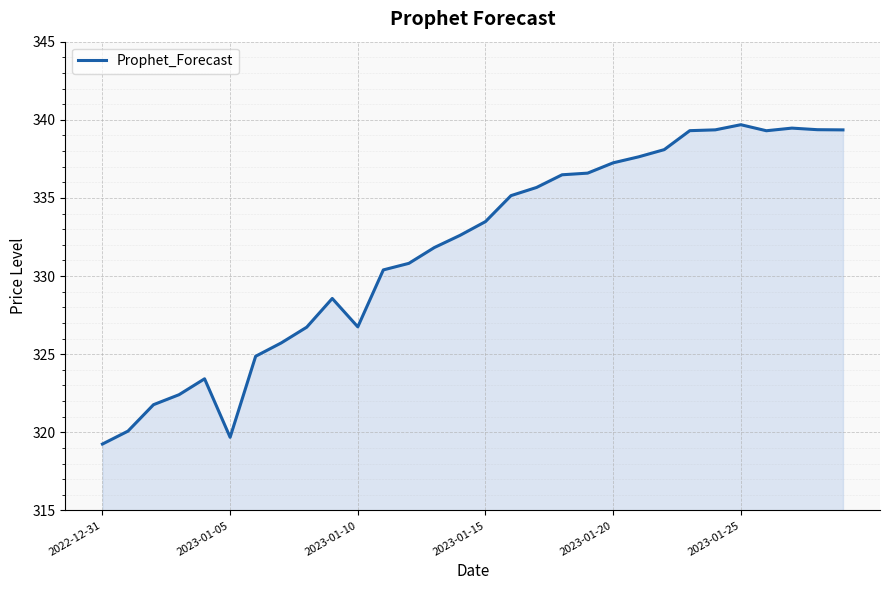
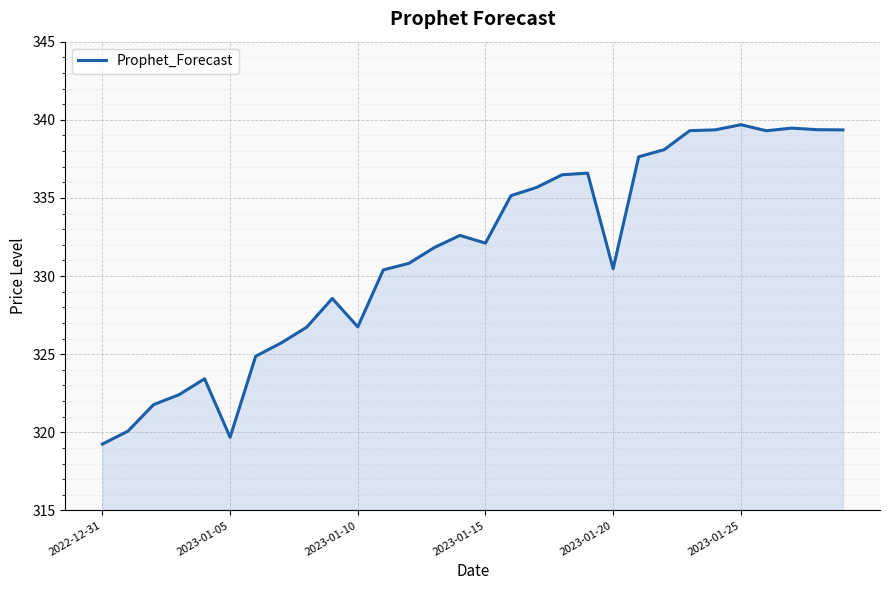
  {
    "2022-12-31": 319.2,
    "2023-01-05": 319.7,
    "2023-01-10": 326.7,
-   "2023-01-15": 333.5,
-   "2023-01-20": 337.2,
+   "2023-01-15": 332.1,
+   "2023-01-20": 330.5,
    "2023-01-25": 339.7
  }
